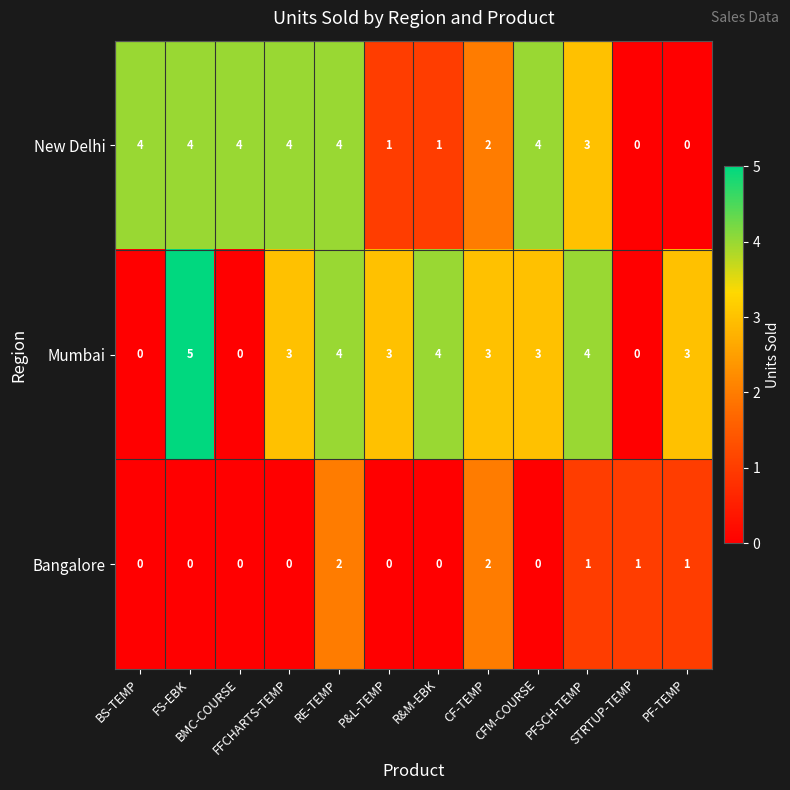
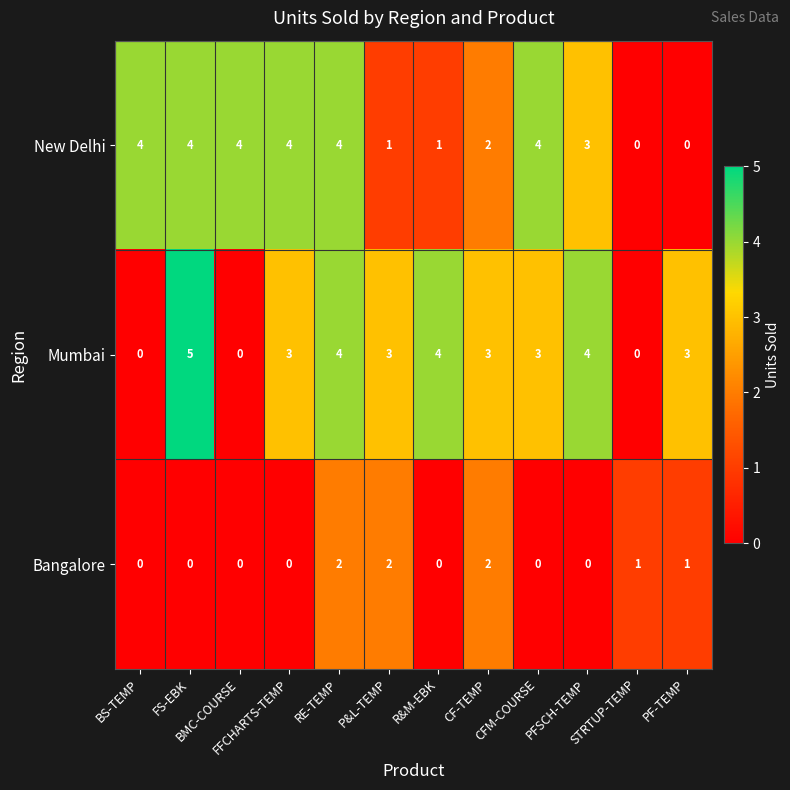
  {
    "New Delhi": {
      "BS-TEMP": 4,
      "FS-EBK": 4,
      "BMC-COURSE": 4,
      "FFCHARTS-TEMP": 4,
      "RE-TEMP": 4,
      "P&L-TEMP": 1,
      "R&M-EBK": 1,
      "CF-TEMP": 2,
      "CFM-COURSE": 4,
      "PFSCH-TEMP": 3,
      "STRTUP-TEMP": 0,
      "PF-TEMP": 0
    },
    "Mumbai": {
      "BS-TEMP": 0,
      "FS-EBK": 5,
      "BMC-COURSE": 0,
      "FFCHARTS-TEMP": 3,
      "RE-TEMP": 4,
      "P&L-TEMP": 3,
      "R&M-EBK": 4,
      "CF-TEMP": 3,
      "CFM-COURSE": 3,
      "PFSCH-TEMP": 4,
      "STRTUP-TEMP": 0,
      "PF-TEMP": 3
    },
    "Bangalore": {
      "BS-TEMP": 0,
      "FS-EBK": 0,
      "BMC-COURSE": 0,
      "FFCHARTS-TEMP": 0,
      "RE-TEMP": 2,
-     "P&L-TEMP": 0,
+     "P&L-TEMP": 2,
      "R&M-EBK": 0,
      "CF-TEMP": 2,
      "CFM-COURSE": 0,
-     "PFSCH-TEMP": 1,
+     "PFSCH-TEMP": 0,
      "STRTUP-TEMP": 1,
      "PF-TEMP": 1
    }
  }
